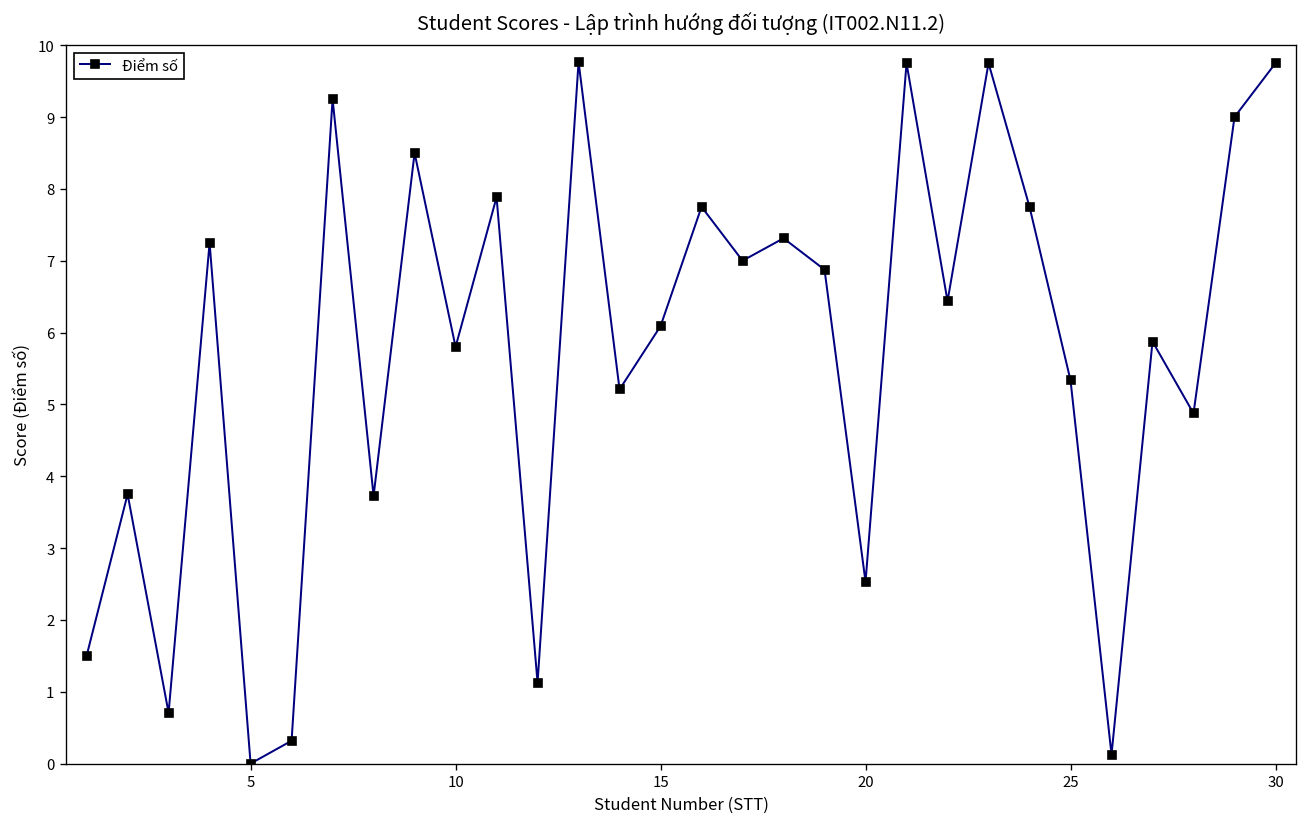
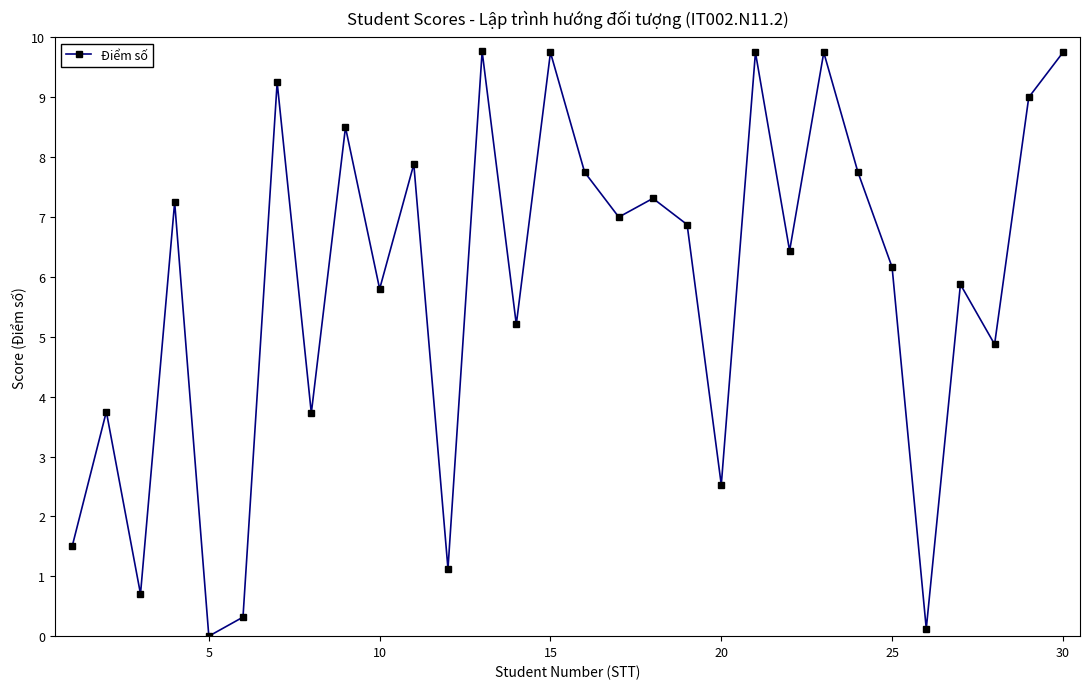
  {
    "5": 0.0,
    "10": 5.8,
-   "15": 6.1,
+   "15": 9.8,
    "20": 2.5,
-   "25": 5.3,
+   "25": 6.2,
    "30": 9.8
  }
